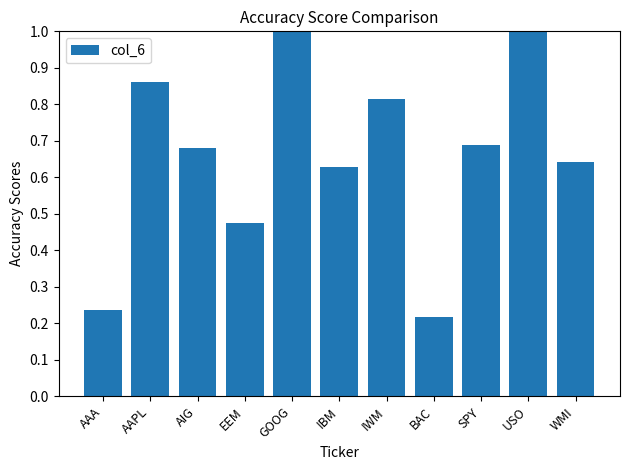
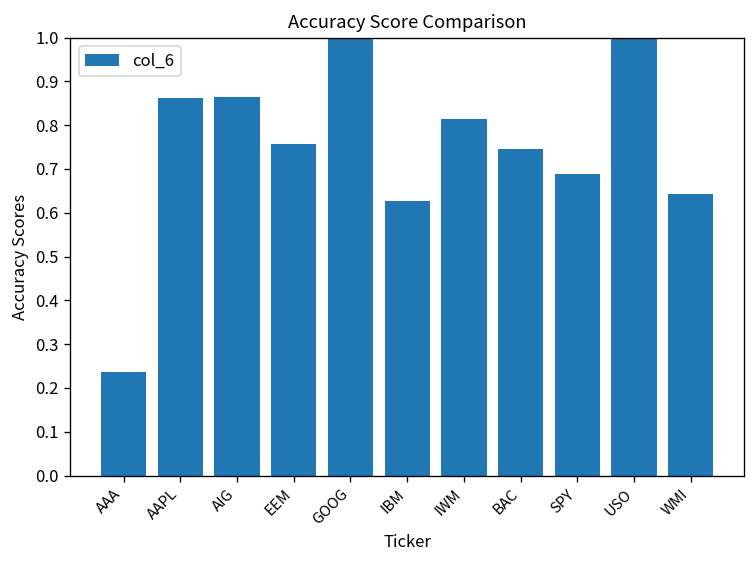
  {
    "AAA": 0.24,
    "AAPL": 0.86,
-   "AIG": 0.68,
-   "EEM": 0.48,
+   "AIG": 0.86,
+   "EEM": 0.76,
    "GOOG": 1.00,
    "IBM": 0.63,
    "IWM": 0.82,
-   "BAC": 0.22,
+   "BAC": 0.75,
    "SPY": 0.69,
    "USO": 1.00,
    "WMI": 0.64
  }
